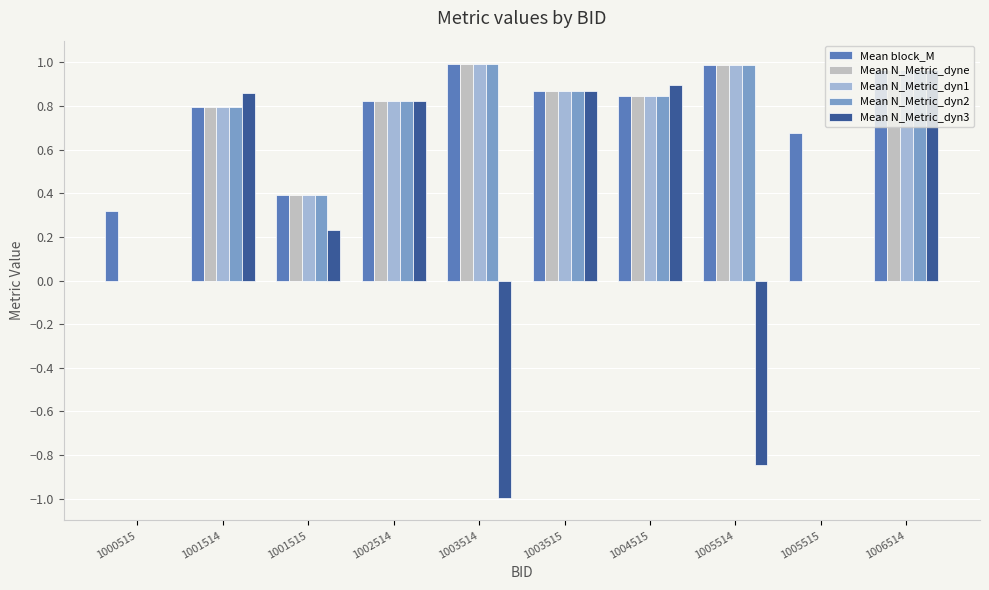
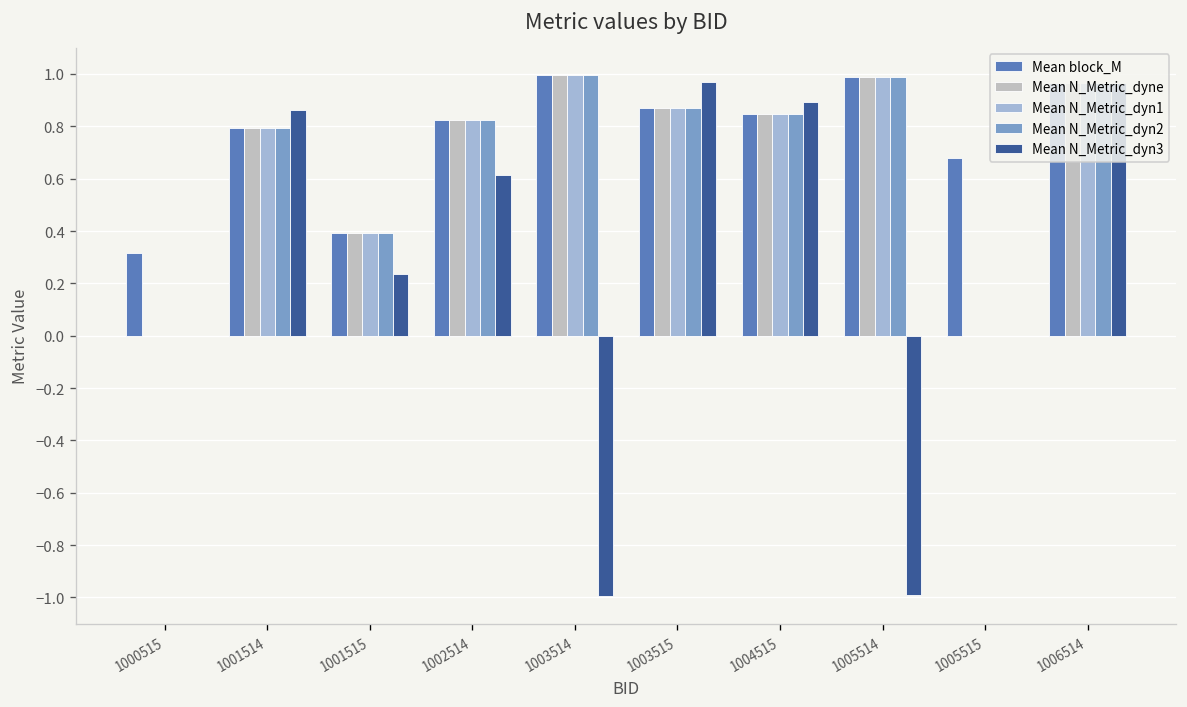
  {
    "Mean N_Metric_dyn3": {
      "1000515": 0.00,
      "1001514": 0.86,
      "1001515": 0.23,
-     "1002514": 0.82,
+     "1002514": 0.61,
      "1003514": -0.99,
-     "1003515": 0.87,
+     "1003515": 0.97,
      "1004515": 0.89,
-     "1005514": -0.84,
+     "1005514": -0.99,
      "1005515": 0.00
    }
  }
